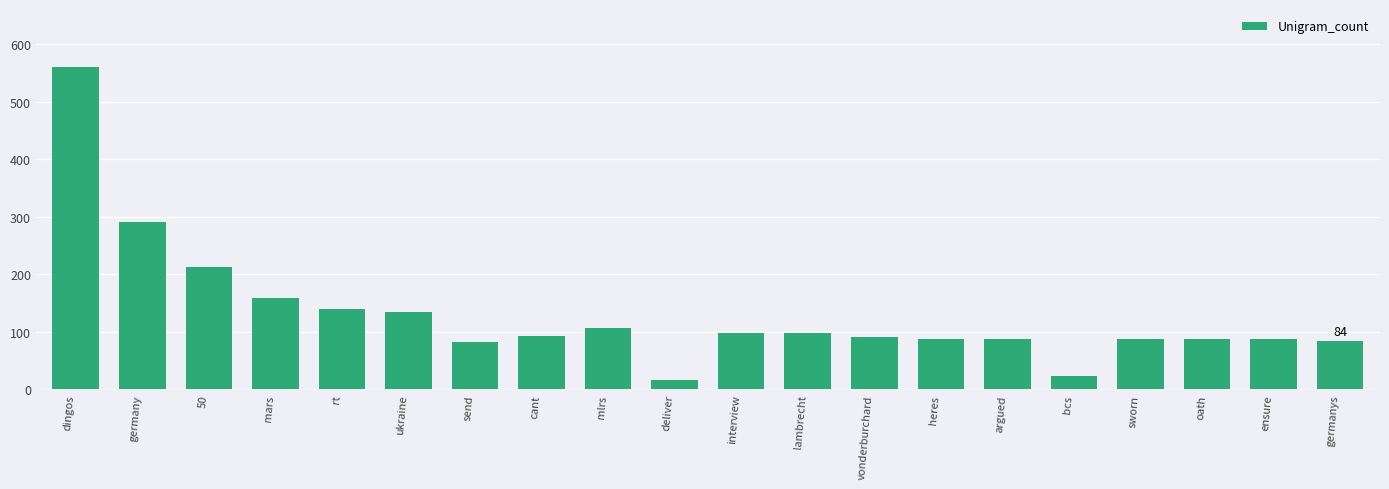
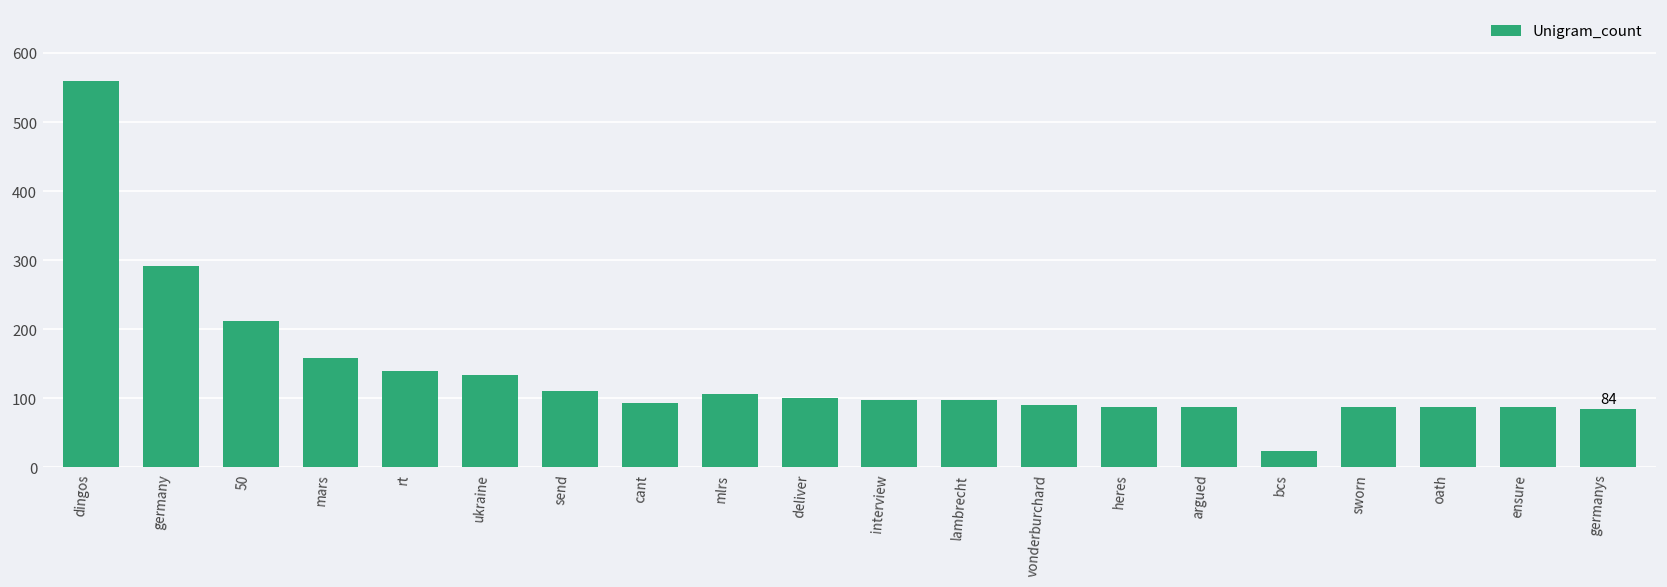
  {
    "dingos": 560,
    "germany": 290,
    "50": 210,
    "mars": 160,
    "rt": 140,
    "ukraine": 130,
-   "send": 80,
+   "send": 110,
    "cant": 90,
    "mlrs": 110,
-   "deliver": 20,
+   "deliver": 100,
    "interview": 100,
    "lambrecht": 100,
    "vonderburchard": 90,
    "heres": 90,
    "argued": 90,
    "bcs": 20,
    "sworn": 90,
    "oath": 90,
    "ensure": 90
  }
